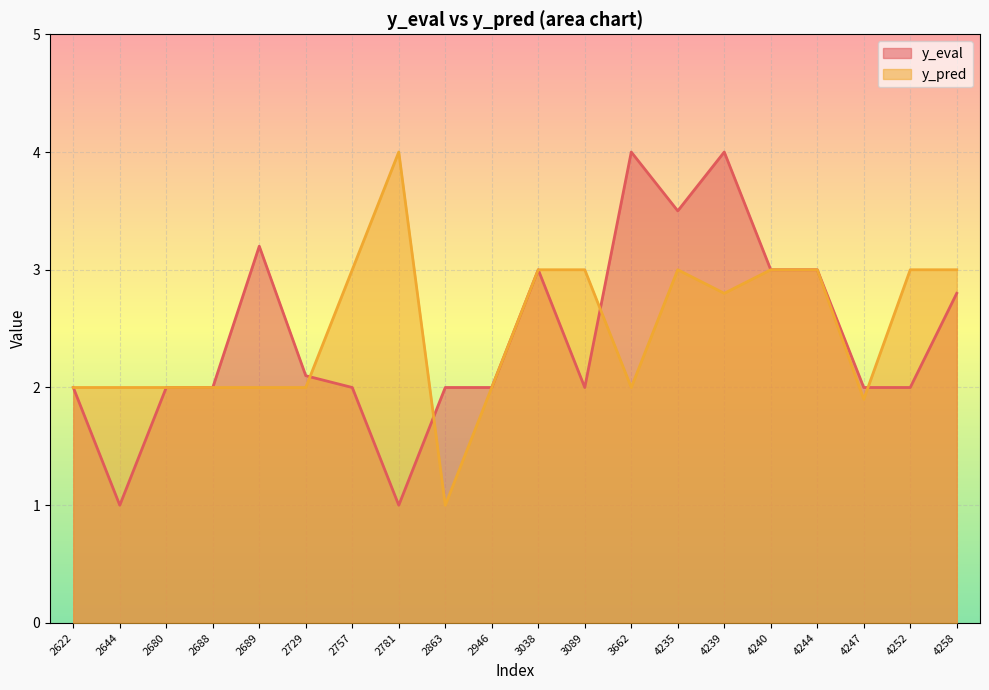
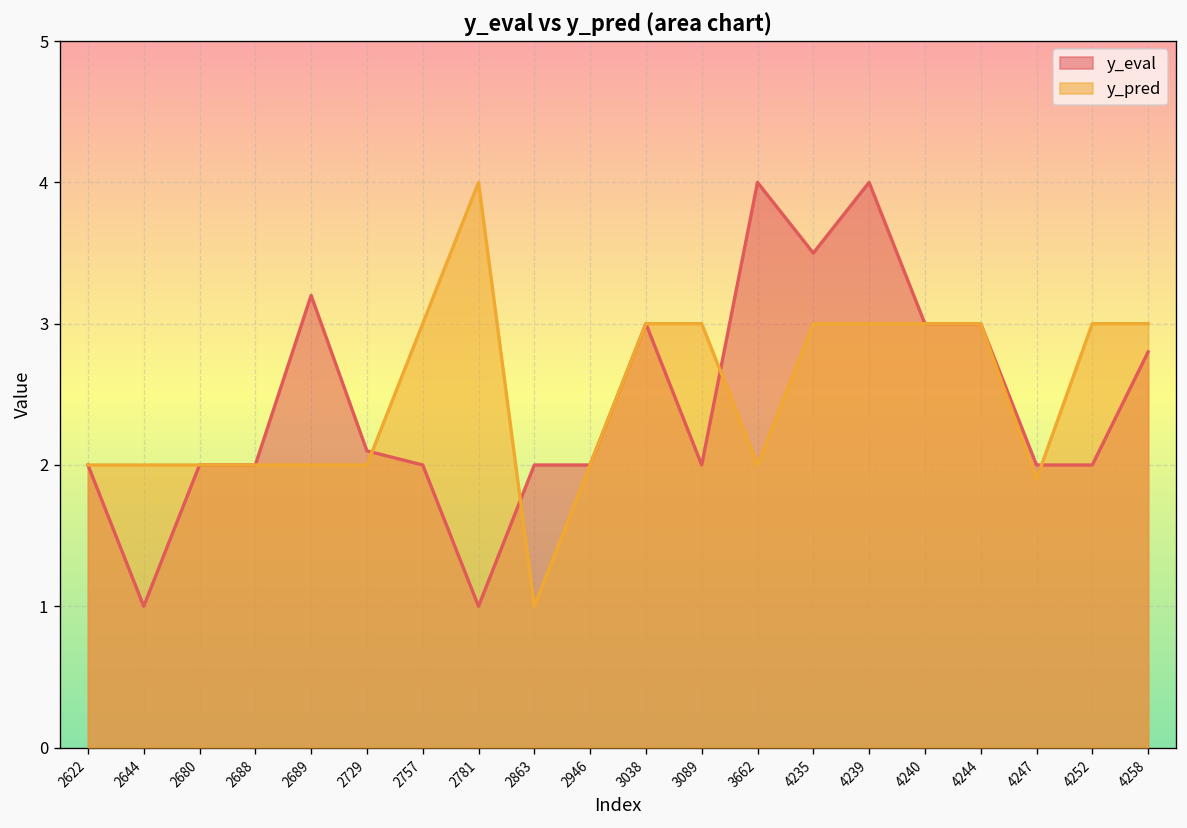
  {
    "y_eval": {
      "2644": 1.0,
      "2689": 3.2,
      "2729": 2.1,
      "2757": 2.0,
      "2781": 1.0,
      "2863": 2.0,
      "3089": 2.0,
      "3662": 4.0,
      "4235": 3.5,
      "4239": 4.0,
      "4247": 2.0,
      "4252": 2.0,
      "4258": 2.8
    },
    "y_pred": {
      "2644": 2.0,
      "2689": 2.0,
      "2729": 2.0,
      "2757": 3.0,
      "2781": 4.0,
      "2863": 1.0,
      "3089": 3.0,
      "3662": 2.0,
      "4235": 3.0,
-     "4239": 2.8,
+     "4239": 3.0,
      "4247": 1.9,
      "4252": 3.0,
      "4258": 3.0
    }
  }
